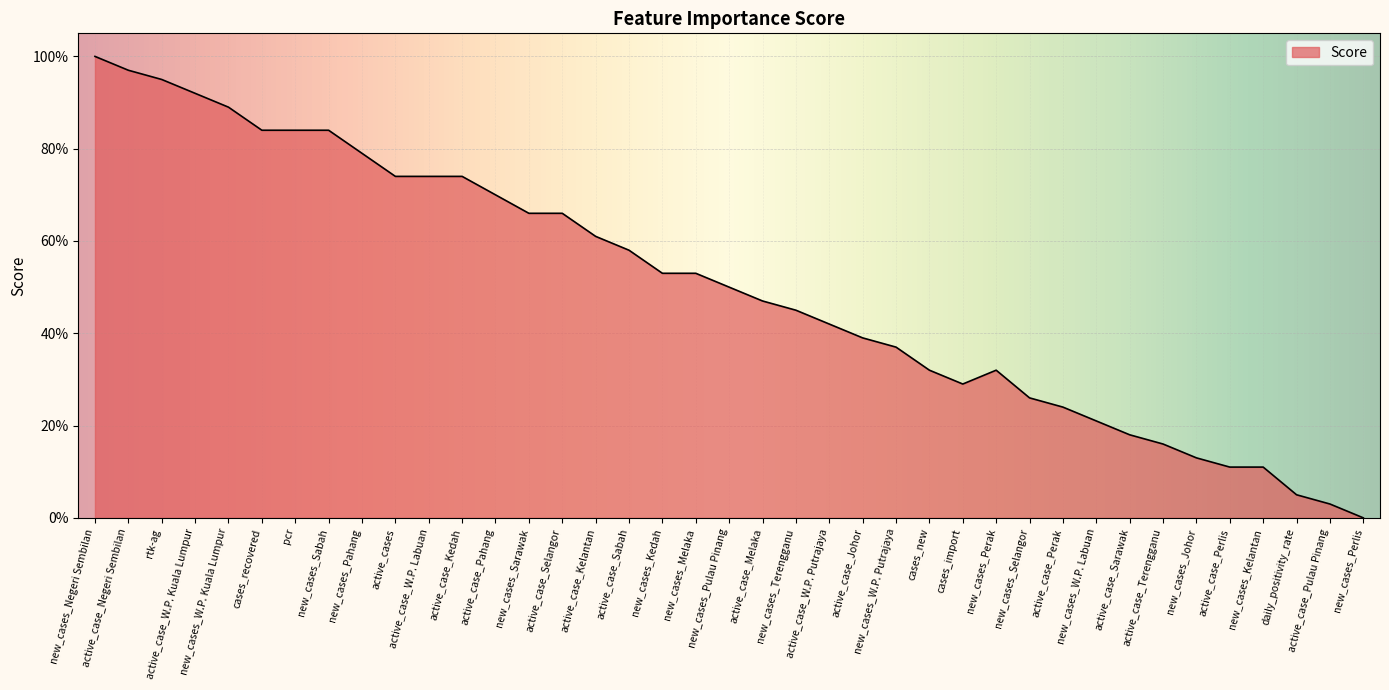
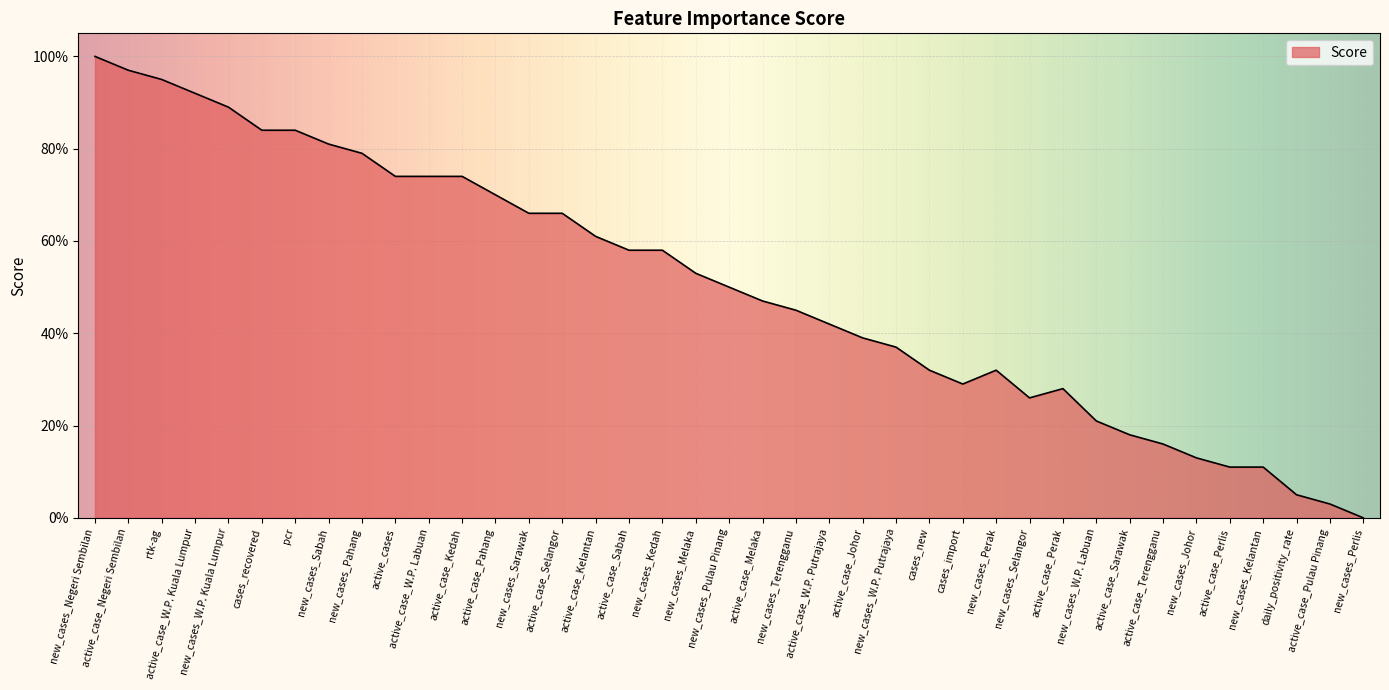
  {
    "new_cases_Negeri Sembilan": "100%",
    "active_case_Negeri Sembilan": "97%",
    "rtk-ag": "95%",
    "active_case_W.P. Kuala Lumpur": "92%",
    "new_cases_W.P. Kuala Lumpur": "89%",
    "cases_recovered": "84%",
    "pcr": "84%",
-   "new_cases_Sabah": "84%",
+   "new_cases_Sabah": "81%",
    "new_cases_Pahang": "79%",
    "active_cases": "74%",
    "active_case_W.P. Labuan": "74%",
    "active_case_Kedah": "74%",
    "active_case_Pahang": "70%",
    "new_cases_Sarawak": "66%",
    "active_case_Selangor": "66%",
    "active_case_Kelantan": "61%",
    "active_case_Sabah": "58%",
-   "new_cases_Kedah": "53%",
+   "new_cases_Kedah": "58%",
    "new_cases_Melaka": "53%",
    "new_cases_Pulau Pinang": "50%",
    "active_case_Melaka": "47%",
    "new_cases_Terengganu": "45%",
    "active_case_W.P. Putrajaya": "42%",
    "active_case_Johor": "39%",
    "new_cases_W.P. Putrajaya": "37%",
    "cases_new": "32%",
    "cases_import": "29%",
    "new_cases_Perak": "32%",
    "new_cases_Selangor": "26%",
-   "active_case_Perak": "24%",
+   "active_case_Perak": "28%",
    "new_cases_W.P. Labuan": "21%",
    "active_case_Sarawak": "18%",
    "active_case_Terengganu": "16%",
    "new_cases_Johor": "13%",
    "active_case_Perlis": "11%",
    "new_cases_Kelantan": "11%",
    "daily_positivity_rate": "5%",
    "active_case_Pulau Pinang": "3%",
    "new_cases_Perlis": "0%"
  }
